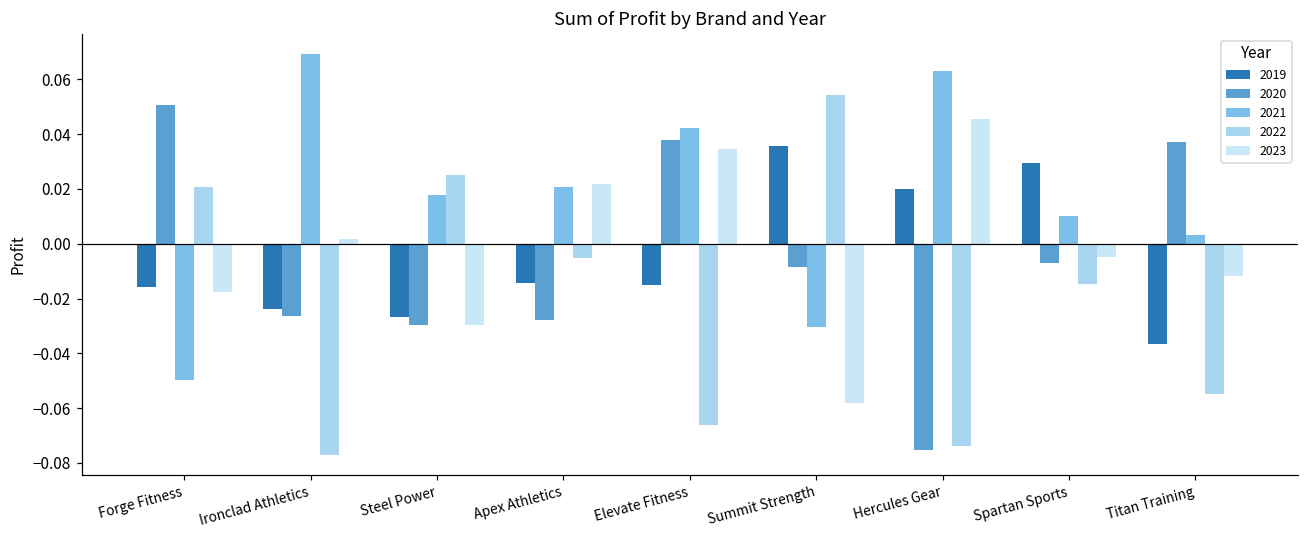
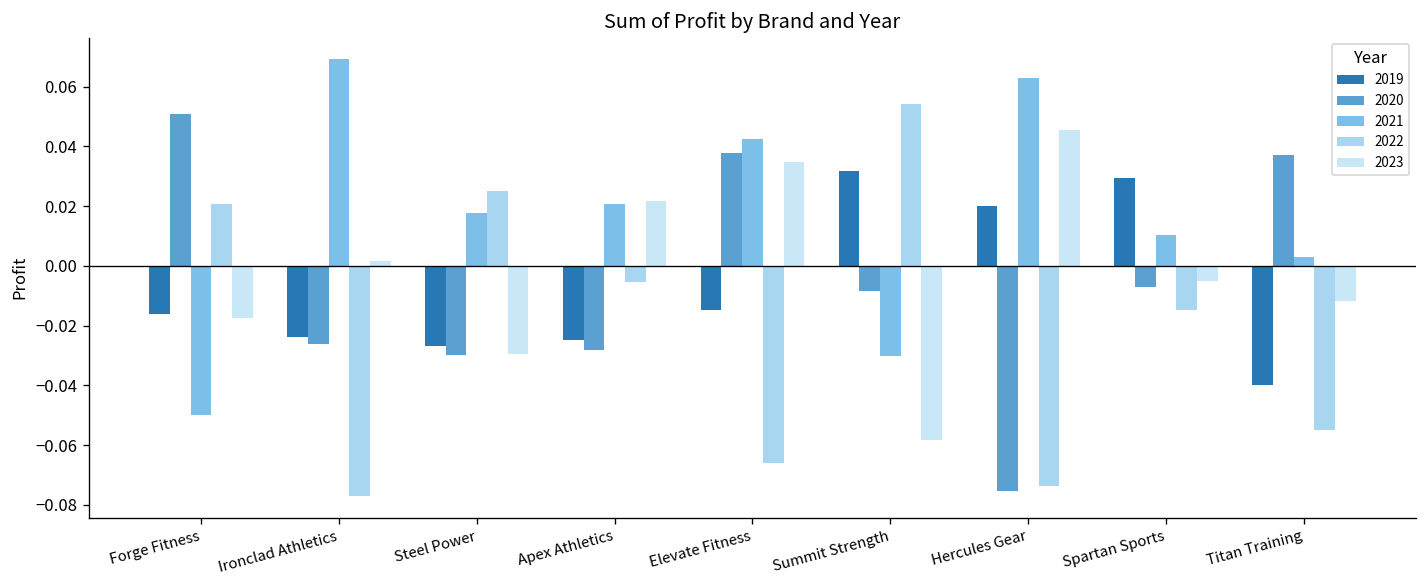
  {
    "2019": {
      "Forge Fitness": -0.016,
      "Ironclad Athletics": -0.024,
      "Steel Power": -0.027,
-     "Apex Athletics": -0.014,
+     "Apex Athletics": -0.025,
      "Elevate Fitness": -0.015,
-     "Summit Strength": 0.036,
+     "Summit Strength": 0.032,
      "Hercules Gear": 0.020,
      "Spartan Sports": 0.029,
-     "Titan Training": -0.037
+     "Titan Training": -0.040
    }
  }
